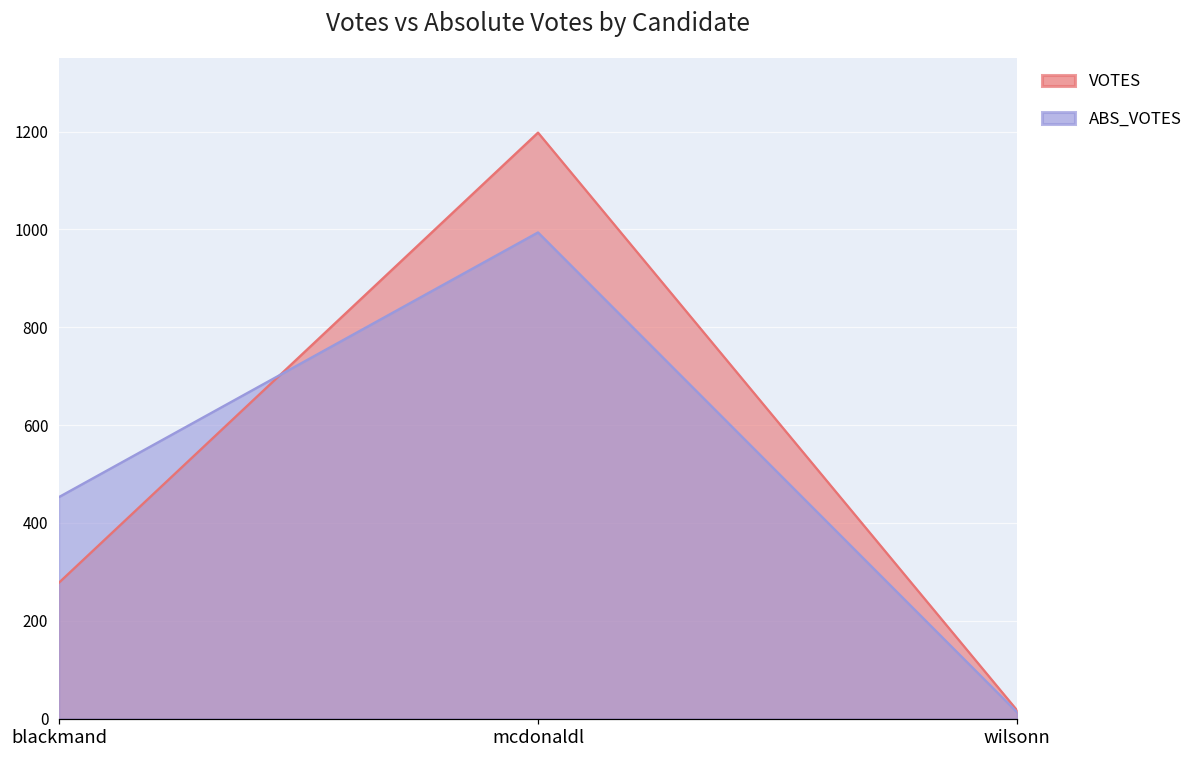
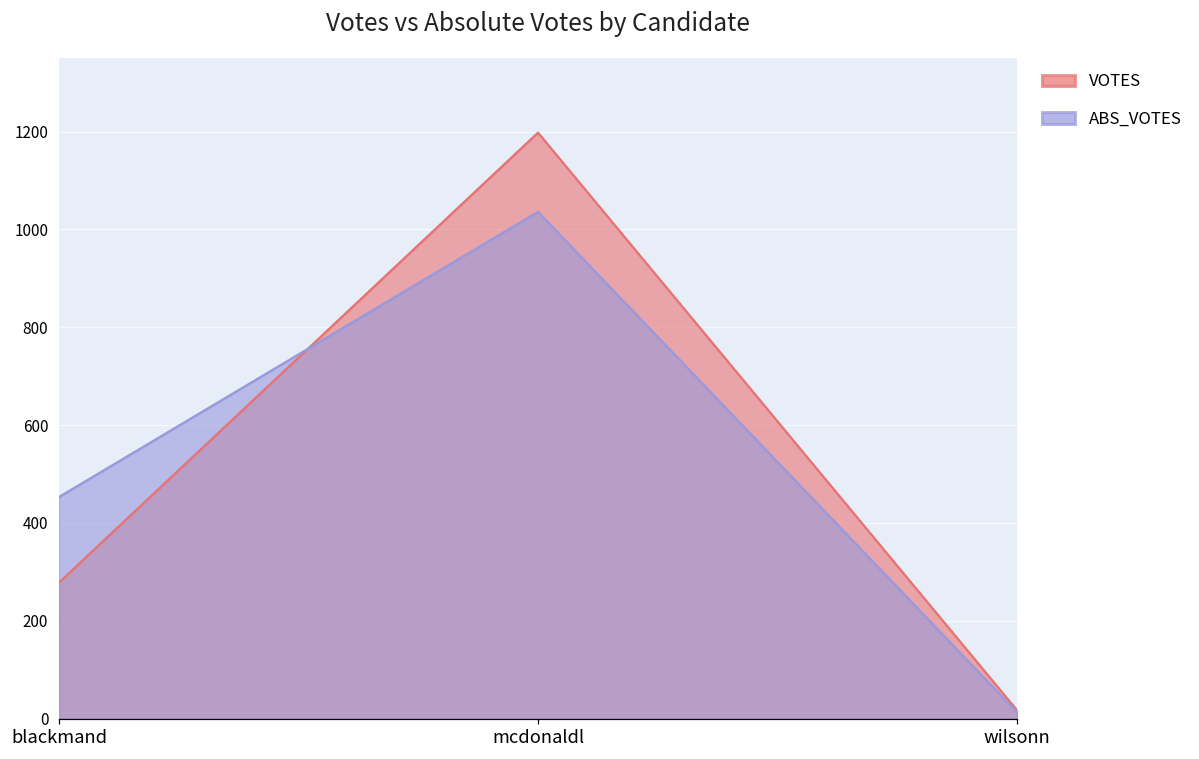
  {
    "VOTES": {
      "blackmand": 280,
      "mcdonaldl": 1200
    },
    "ABS_VOTES": {
      "blackmand": 450,
-     "mcdonaldl": 990
+     "mcdonaldl": 1040
    }
  }
